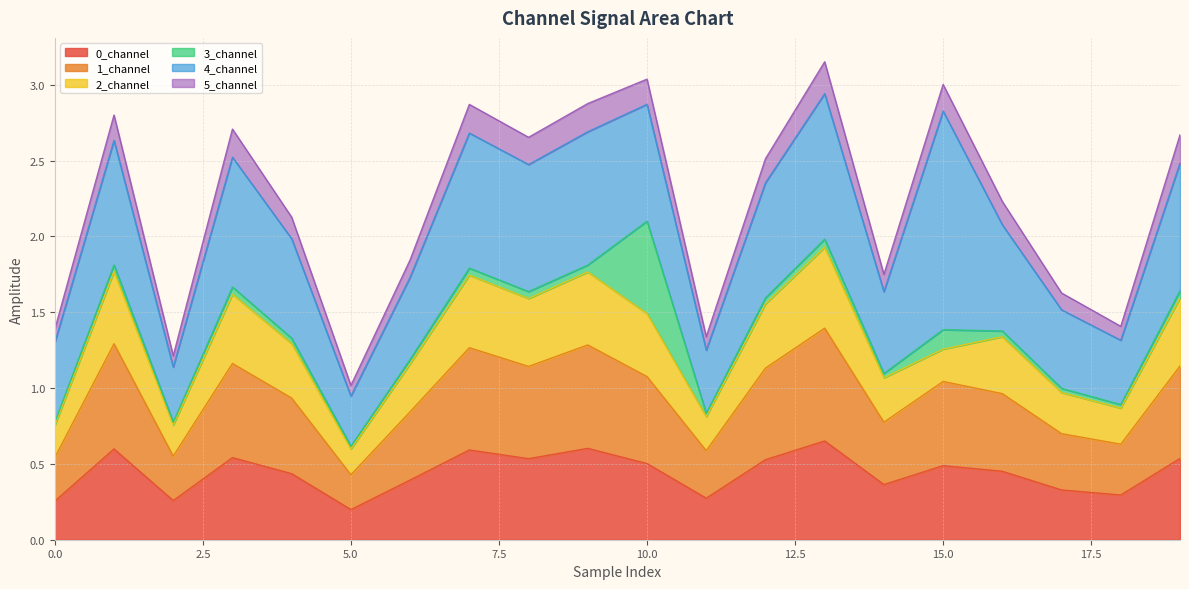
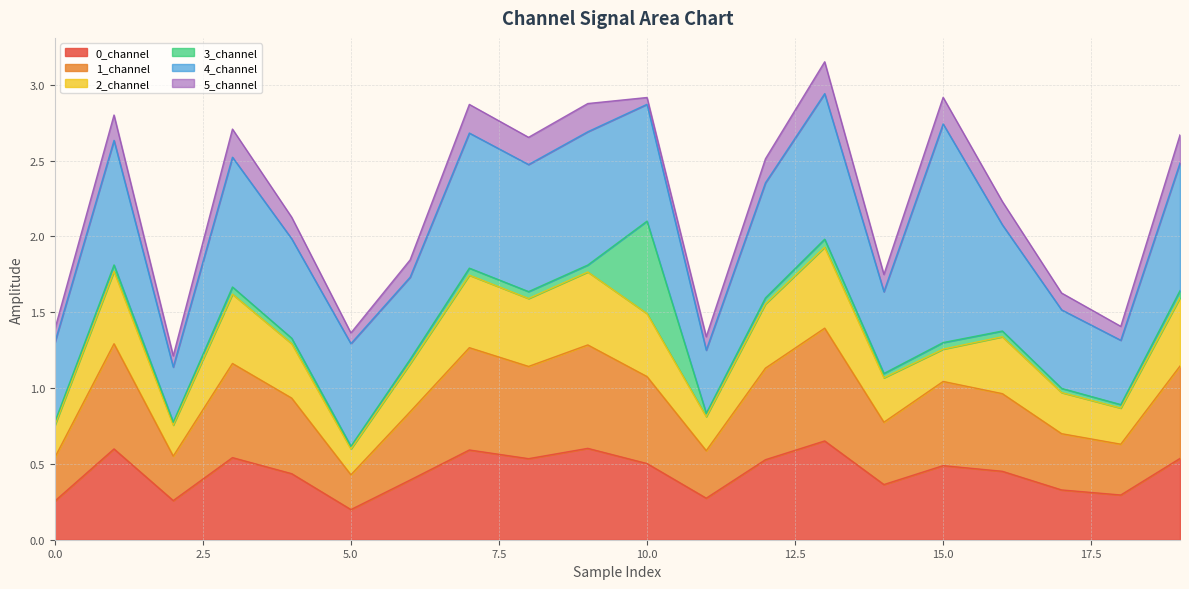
  {
    "2_channel": {
      "0.0": 0.21,
      "5.0": 0.17,
      "10.0": 0.42,
      "15.0": 0.21
    },
    "3_channel": {
      "0.0": 0.02,
      "5.0": 0.02,
      "10.0": 0.61,
-     "15.0": 0.13
+     "15.0": 0.04
    },
    "4_channel": {
      "0.0": 0.52,
-     "5.0": 0.33,
+     "5.0": 0.68,
      "10.0": 0.77,
      "15.0": 1.44
    },
    "5_channel": {
      "0.0": 0.09,
      "5.0": 0.07,
-     "10.0": 0.17,
+     "10.0": 0.04,
      "15.0": 0.18
    }
  }
